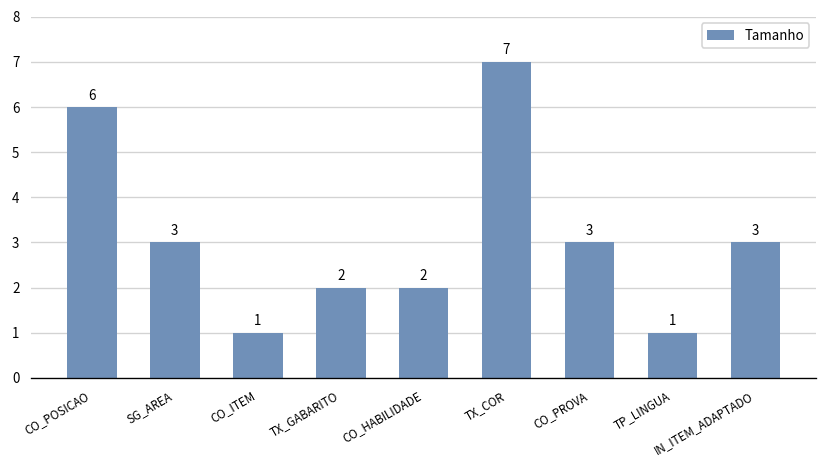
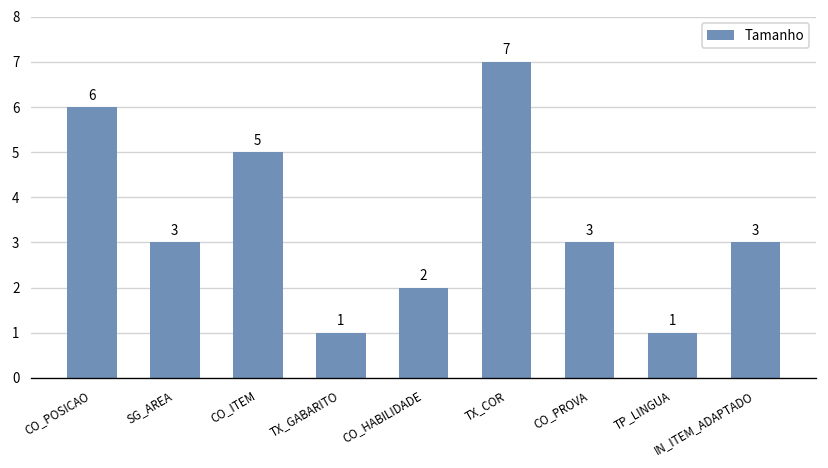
  {
    "CO_POSICAO": 6,
    "SG_AREA": 3,
-   "CO_ITEM": 1,
-   "TX_GABARITO": 2,
+   "CO_ITEM": 5,
+   "TX_GABARITO": 1,
    "CO_HABILIDADE": 2,
    "TX_COR": 7,
    "CO_PROVA": 3,
    "TP_LINGUA": 1,
    "IN_ITEM_ADAPTADO": 3
  }
